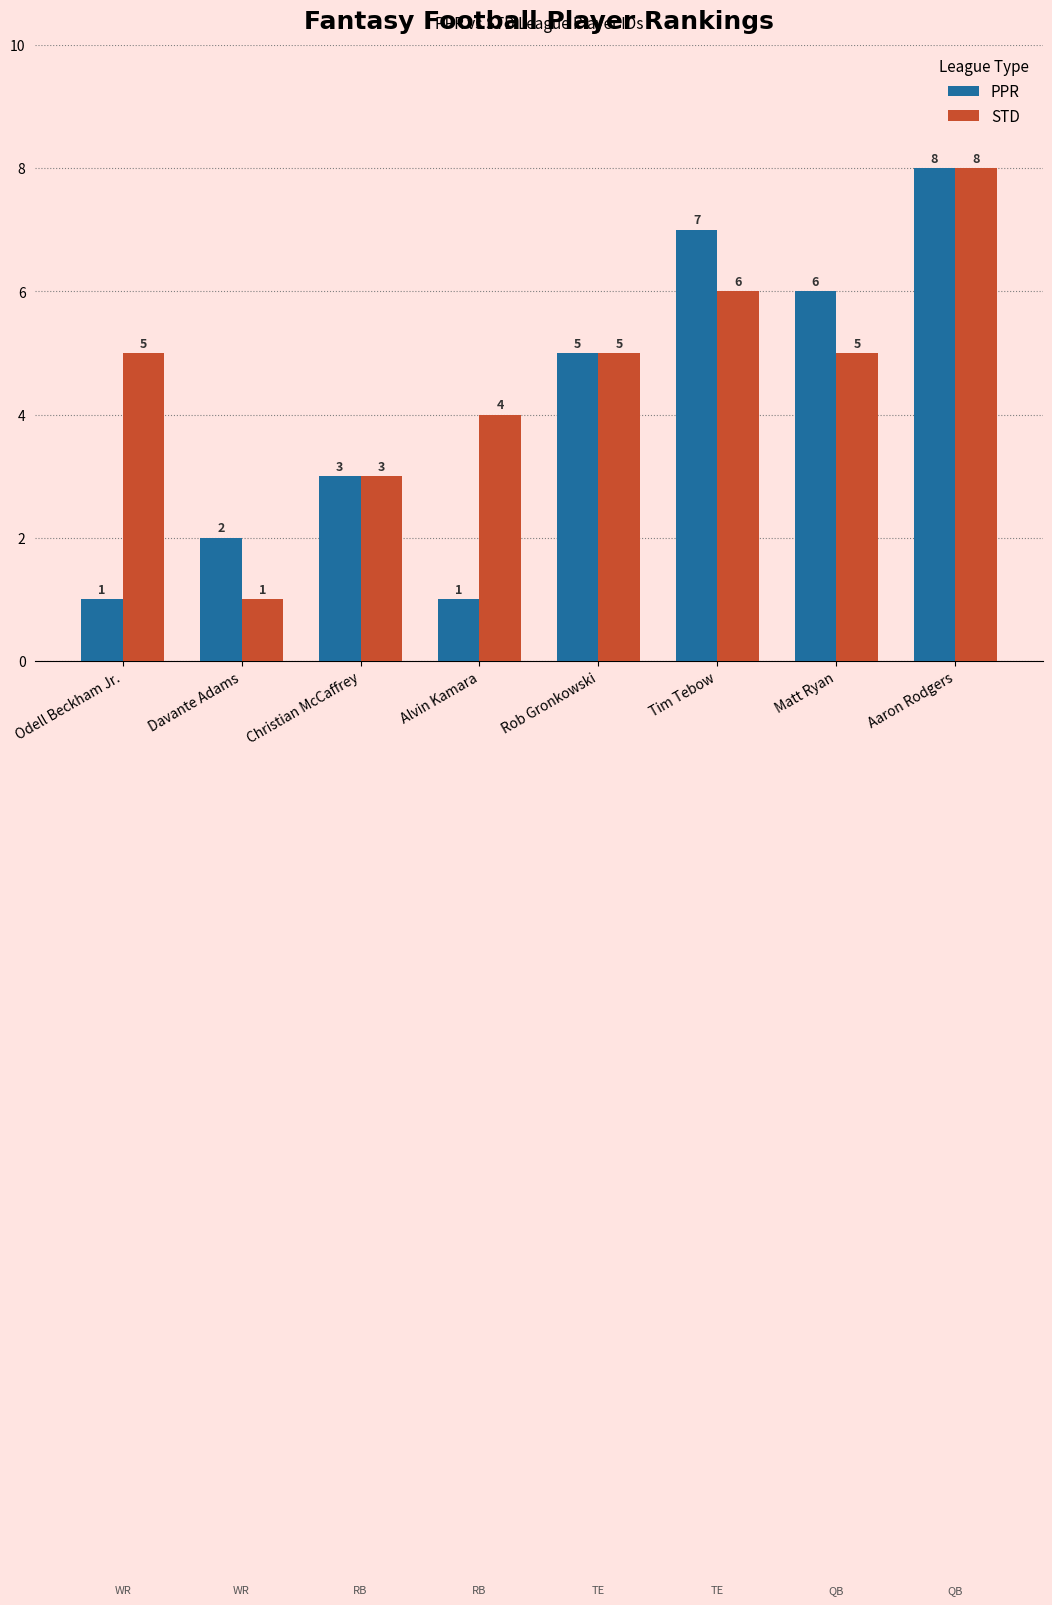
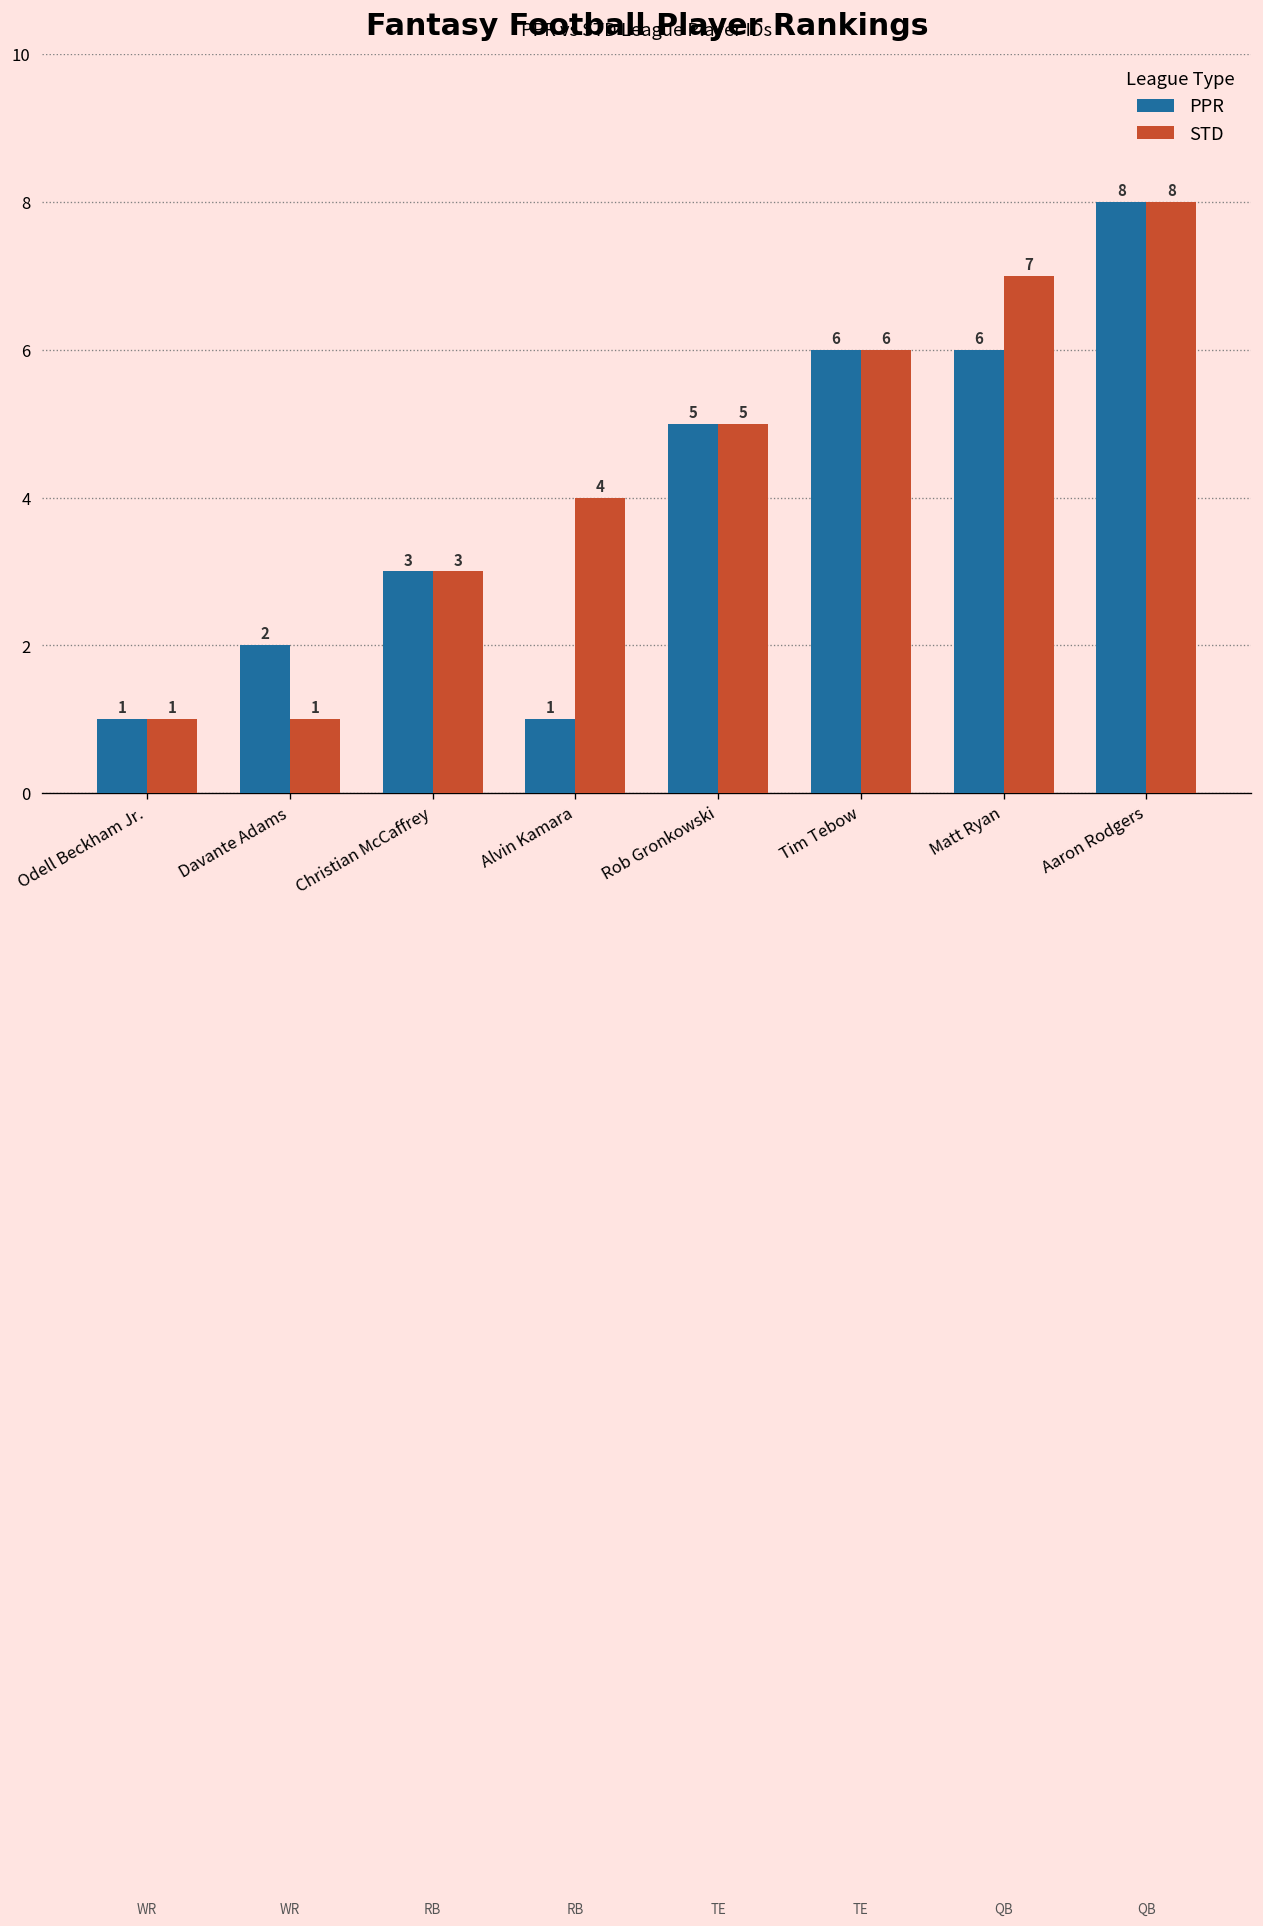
  {
    "PPR": {
      "Odell Beckham Jr.": 1,
      "Davante Adams": 2,
      "Christian McCaffrey": 3,
      "Alvin Kamara": 1,
      "Rob Gronkowski": 5,
-     "Tim Tebow": 7,
+     "Tim Tebow": 6,
      "Matt Ryan": 6,
      "Aaron Rodgers": 8
    },
    "STD": {
-     "Odell Beckham Jr.": 5,
+     "Odell Beckham Jr.": 1,
      "Davante Adams": 1,
      "Christian McCaffrey": 3,
      "Alvin Kamara": 4,
      "Rob Gronkowski": 5,
      "Tim Tebow": 6,
-     "Matt Ryan": 5,
+     "Matt Ryan": 7,
      "Aaron Rodgers": 8
    }
  }
